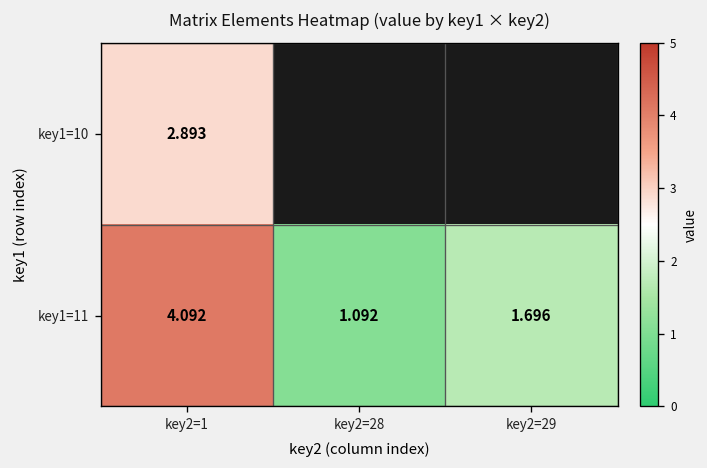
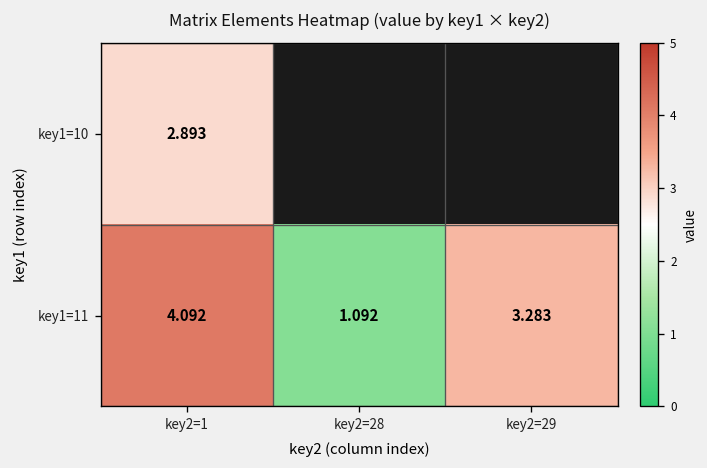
  {
    "key1=10": {
      "key2=1": 2.893
    },
    "key1=11": {
      "key2=1": 4.092,
      "key2=28": 1.092,
-     "key2=29": 1.696
+     "key2=29": 3.283
    }
  }
